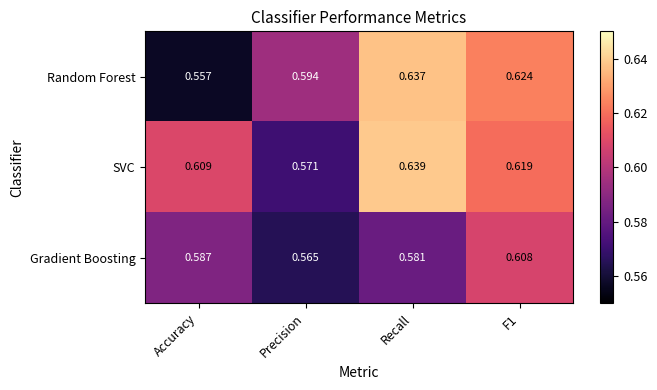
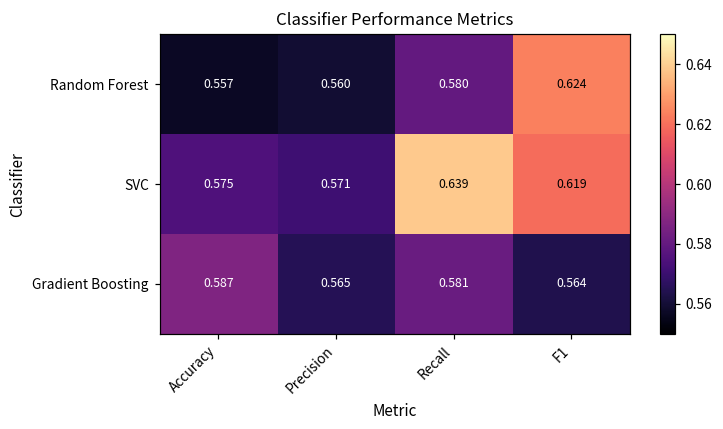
  {
    "Random Forest": {
      "Accuracy": 0.557,
-     "Precision": 0.594,
-     "Recall": 0.637,
+     "Precision": 0.560,
+     "Recall": 0.580,
      "F1": 0.624
    },
    "SVC": {
-     "Accuracy": 0.609,
+     "Accuracy": 0.575,
      "Precision": 0.571,
      "Recall": 0.639,
      "F1": 0.619
    },
    "Gradient Boosting": {
      "Accuracy": 0.587,
      "Precision": 0.565,
      "Recall": 0.581,
-     "F1": 0.608
+     "F1": 0.564
    }
  }
